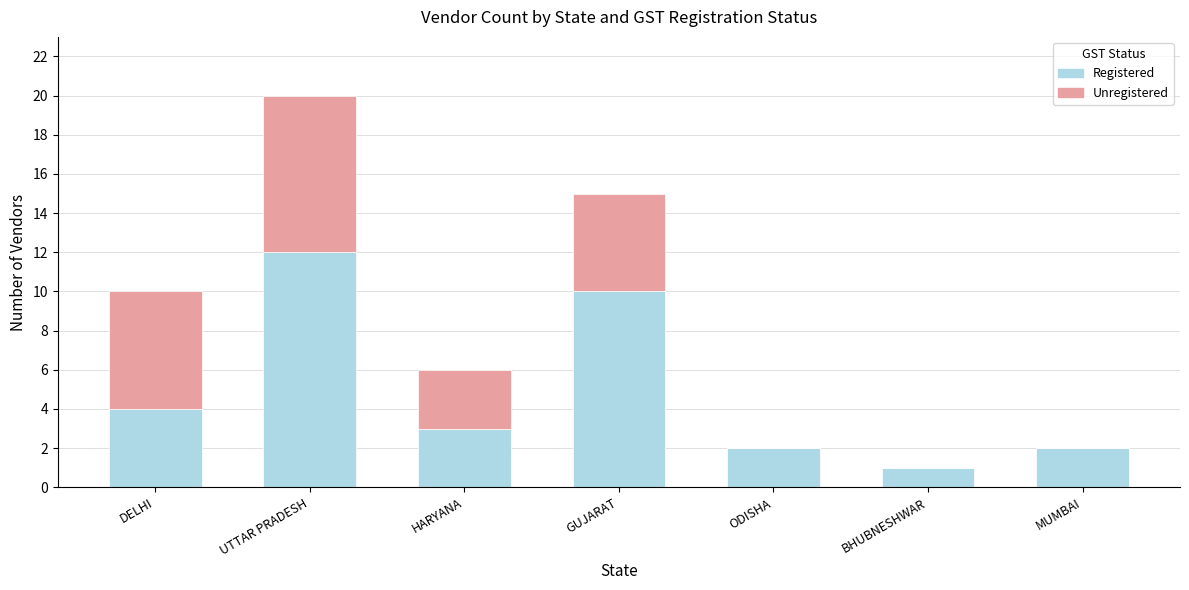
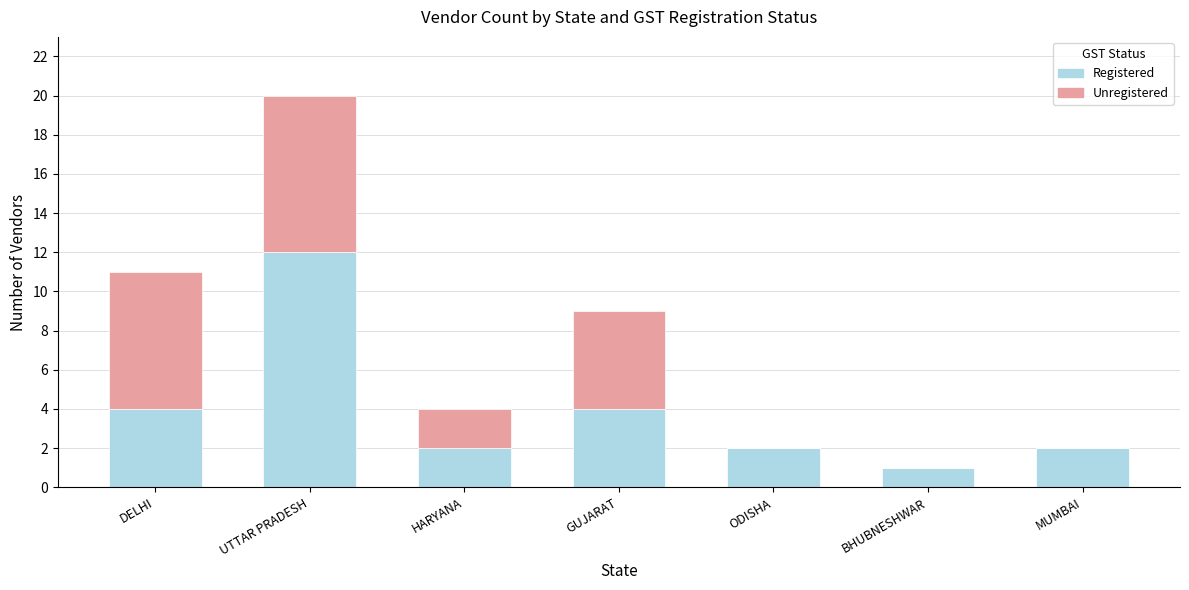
  {
    "Registered": {
      "DELHI": 4,
      "UTTAR PRADESH": 12,
-     "HARYANA": 3,
-     "GUJARAT": 10,
+     "HARYANA": 2,
+     "GUJARAT": 4,
      "ODISHA": 2,
      "BHUBNESHWAR": 1,
      "MUMBAI": 2
    },
    "Unregistered": {
-     "DELHI": 6,
+     "DELHI": 7,
      "UTTAR PRADESH": 8,
-     "HARYANA": 3,
+     "HARYANA": 2,
      "GUJARAT": 5,
      "ODISHA": 0,
      "BHUBNESHWAR": 0,
      "MUMBAI": 0
    }
  }
